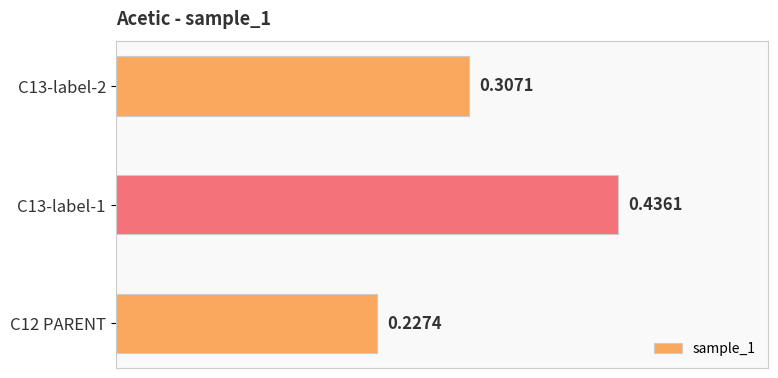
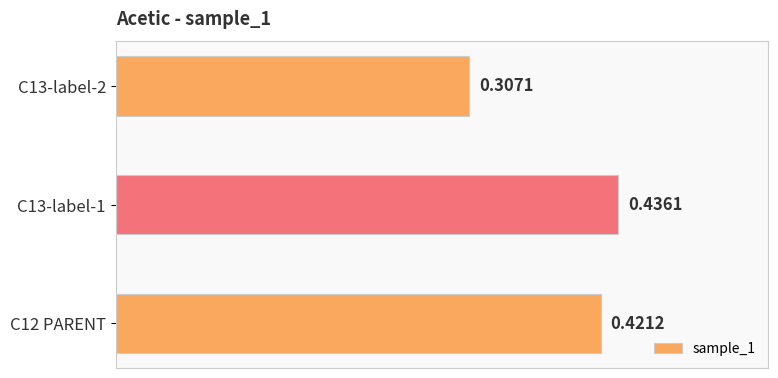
  {
    "C13-label-2": 0.3071,
    "C13-label-1": 0.4361,
-   "C12 PARENT": 0.2274
+   "C12 PARENT": 0.4212
  }
